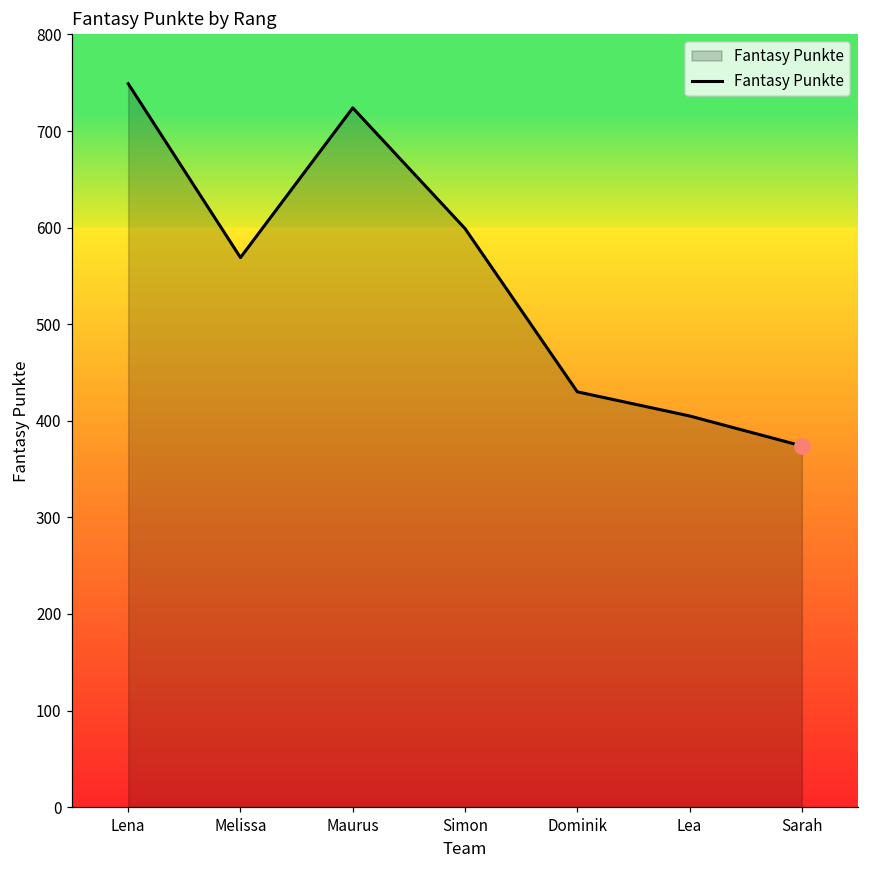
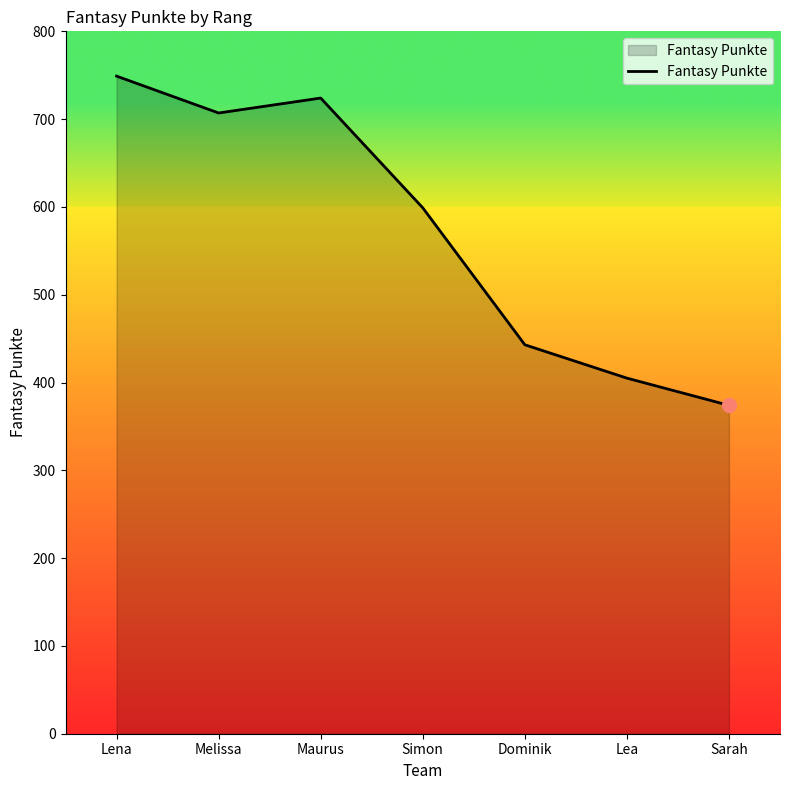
  {
    "Fantasy Punkte": {
      "Lena": 750,
-     "Melissa": 570,
+     "Melissa": 710,
      "Maurus": 720,
      "Simon": 600,
-     "Dominik": 430,
+     "Dominik": 440,
      "Lea": 410
    }
  }
